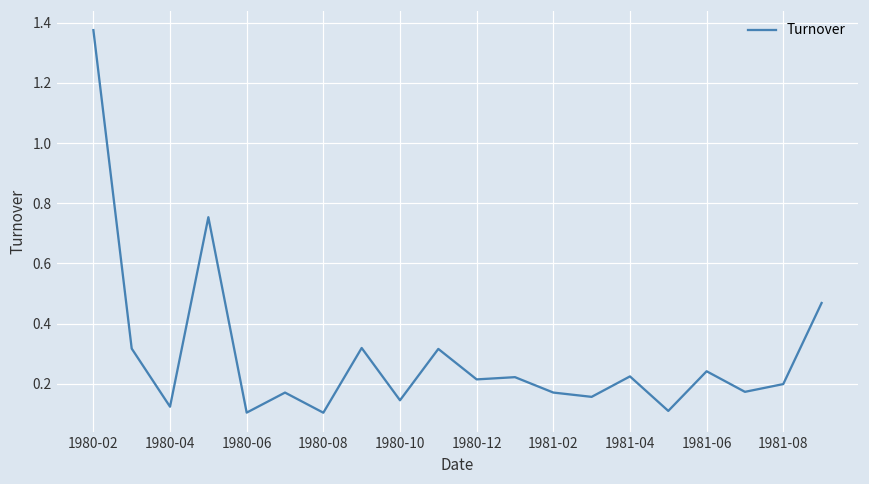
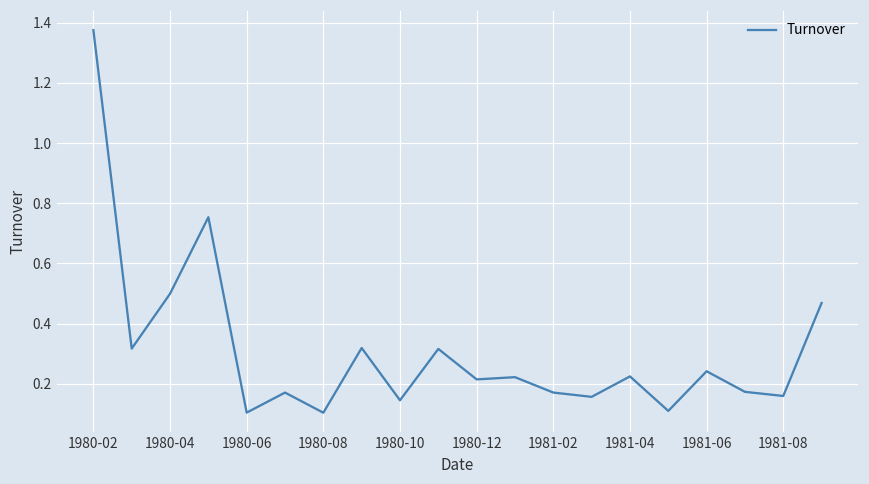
  {
    "1980-02": 1.38,
-   "1980-04": 0.12,
+   "1980-04": 0.50,
    "1980-06": 0.10,
    "1980-08": 0.10,
    "1980-10": 0.15,
    "1980-12": 0.21,
    "1981-02": 0.17,
    "1981-04": 0.22,
    "1981-06": 0.24,
-   "1981-08": 0.20
+   "1981-08": 0.16
  }
